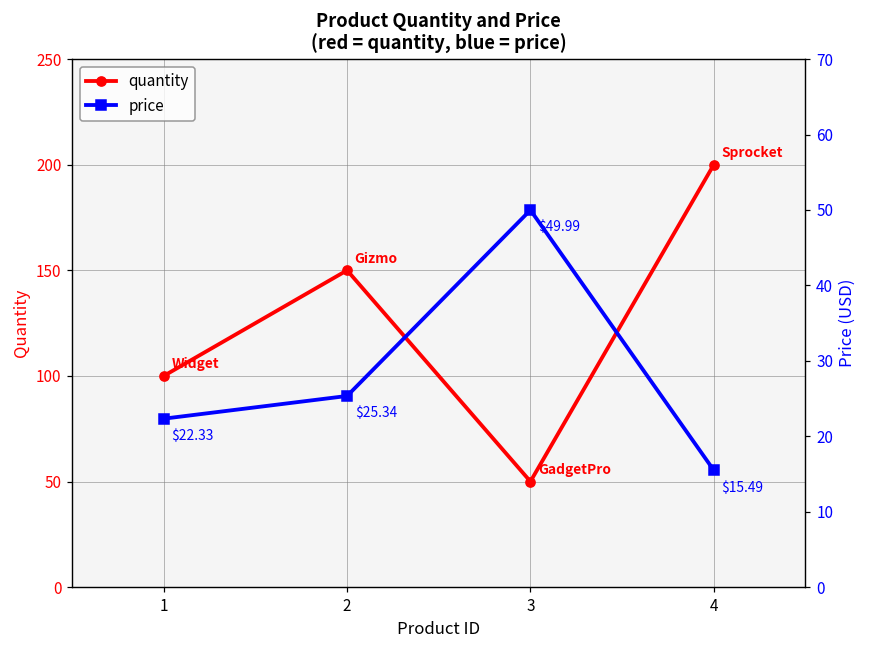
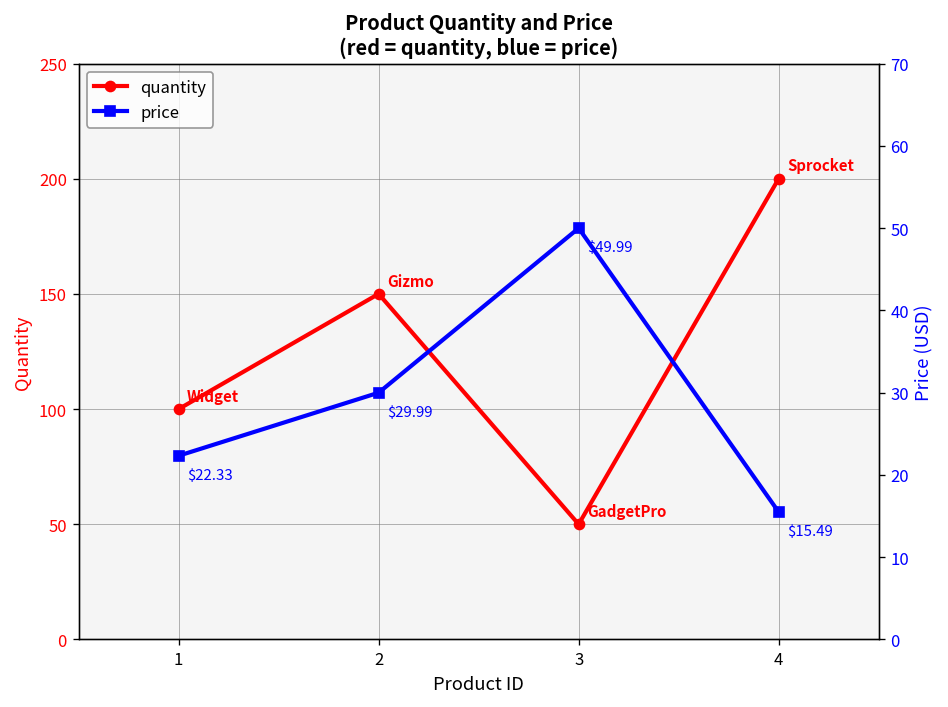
  {
    "price": {
      "1": "$22.33",
-     "2": "$25.34",
+     "2": "$29.99",
      "3": "$49.99",
      "4": "$15.49"
    }
  }
